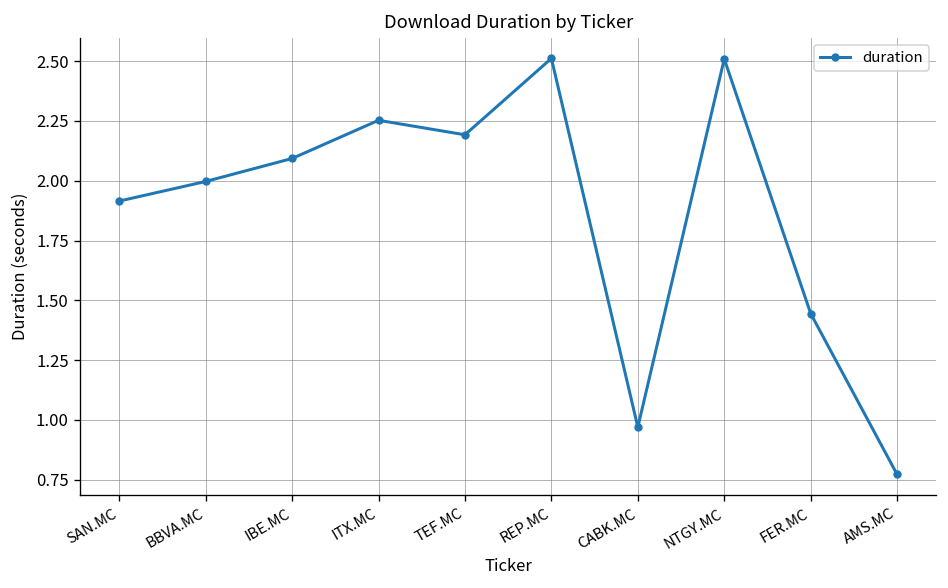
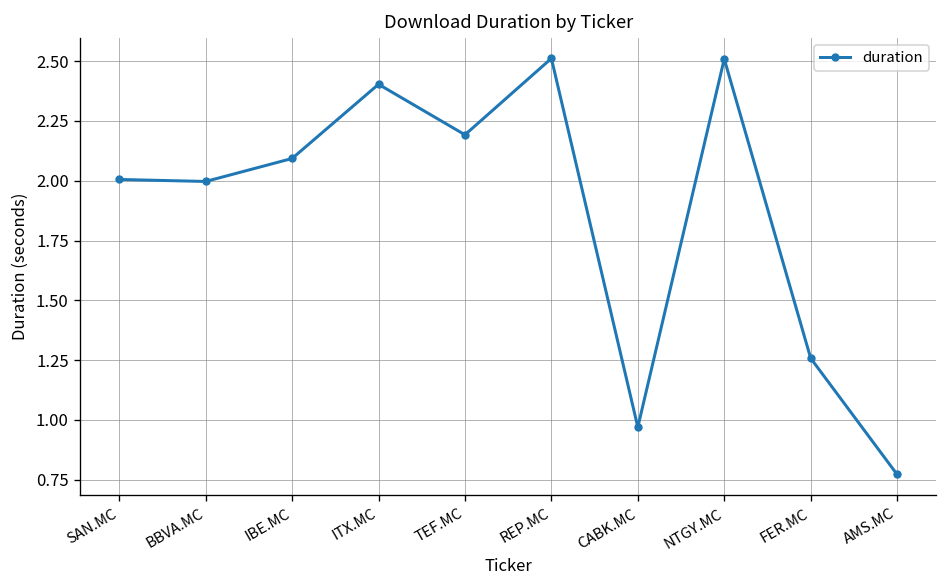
  {
-   "SAN.MC": 1.92,
+   "SAN.MC": 2.01,
    "BBVA.MC": 2.00,
    "IBE.MC": 2.09,
-   "ITX.MC": 2.25,
+   "ITX.MC": 2.40,
    "TEF.MC": 2.19,
    "REP.MC": 2.51,
    "CABK.MC": 0.97,
    "NTGY.MC": 2.51,
-   "FER.MC": 1.45,
+   "FER.MC": 1.26,
    "AMS.MC": 0.77
  }
